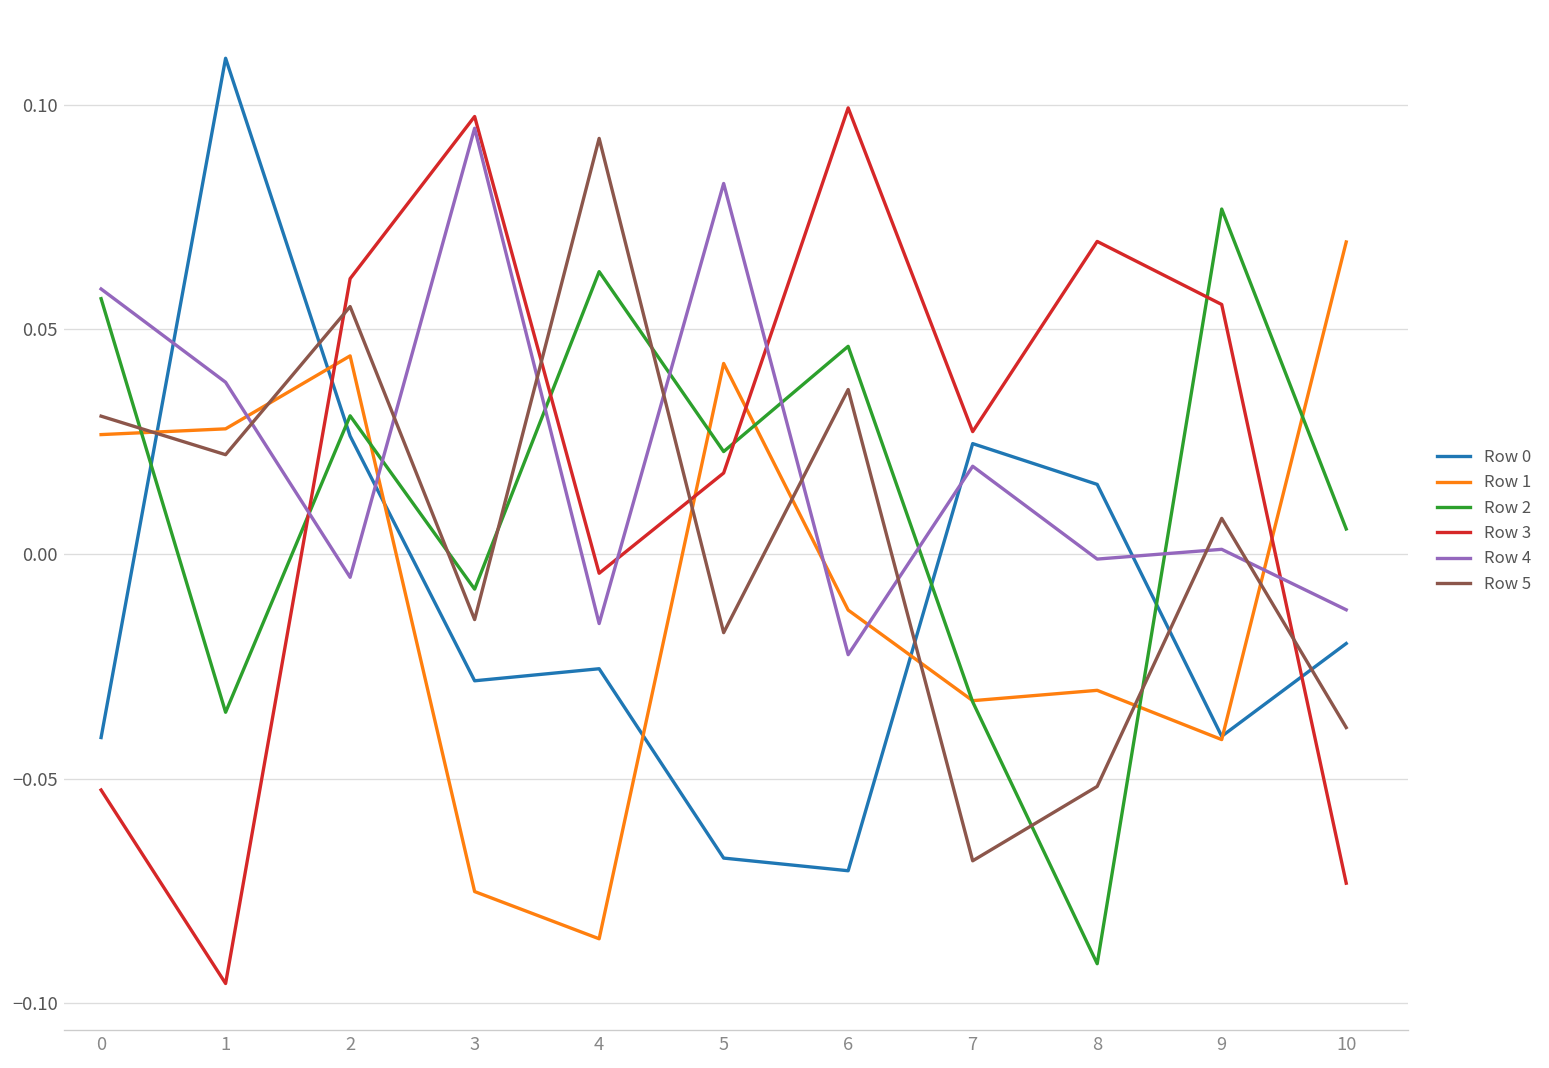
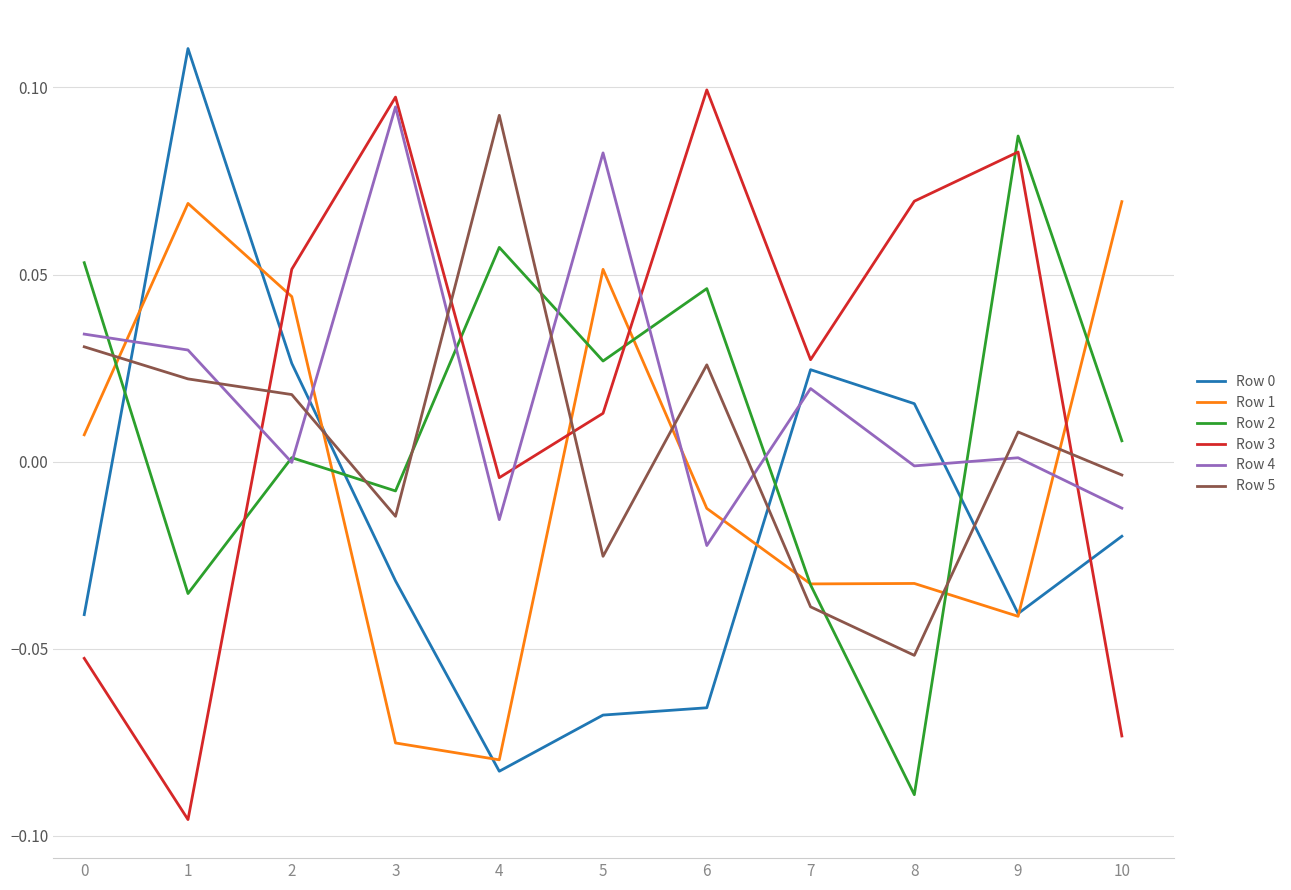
  {
    "Row 0": {
      "0": -0.041,
      "1": 0.110,
      "2": 0.026,
-     "3": -0.028,
-     "4": -0.026,
+     "3": -0.032,
+     "4": -0.083,
      "5": -0.068,
-     "6": -0.071,
+     "6": -0.066,
      "7": 0.025,
      "8": 0.015,
      "9": -0.041,
      "10": -0.020
    },
    "Row 1": {
-     "0": 0.027,
-     "1": 0.028,
+     "0": 0.007,
+     "1": 0.069,
      "2": 0.044,
      "3": -0.075,
-     "4": -0.086,
-     "5": 0.042,
+     "4": -0.080,
+     "5": 0.051,
      "6": -0.012,
-     "8": -0.030,
+     "8": -0.033,
      "9": -0.041,
      "10": 0.069
    },
    "Row 2": {
-     "0": 0.057,
+     "0": 0.053,
      "1": -0.035,
-     "2": 0.031,
+     "2": 0.001,
      "3": -0.008,
-     "4": 0.063,
-     "5": 0.023,
+     "4": 0.057,
+     "5": 0.027,
      "6": 0.046,
-     "8": -0.091,
-     "9": 0.077,
+     "8": -0.089,
+     "9": 0.087,
      "10": 0.006
    },
    "Row 3": {
      "0": -0.053,
      "1": -0.096,
-     "2": 0.061,
+     "2": 0.051,
      "3": 0.097,
      "4": -0.004,
-     "5": 0.018,
+     "5": 0.013,
      "6": 0.099,
      "7": 0.027,
      "8": 0.070,
-     "9": 0.056,
+     "9": 0.083,
      "10": -0.073
    },
    "Row 4": {
-     "0": 0.059,
-     "1": 0.038,
-     "2": -0.005,
+     "0": 0.034,
+     "1": 0.030,
+     "2": 0.000,
      "3": 0.095,
      "4": -0.015,
      "5": 0.082,
      "6": -0.022,
      "7": 0.020,
      "8": -0.001,
      "9": 0.001,
      "10": -0.012
    },
    "Row 5": {
      "0": 0.031,
      "1": 0.022,
-     "2": 0.055,
+     "2": 0.018,
      "3": -0.015,
      "4": 0.093,
-     "5": -0.018,
-     "6": 0.037,
-     "7": -0.068,
+     "5": -0.025,
+     "6": 0.026,
+     "7": -0.039,
      "8": -0.052,
      "9": 0.008,
-     "10": -0.039
+     "10": -0.004
    }
  }
